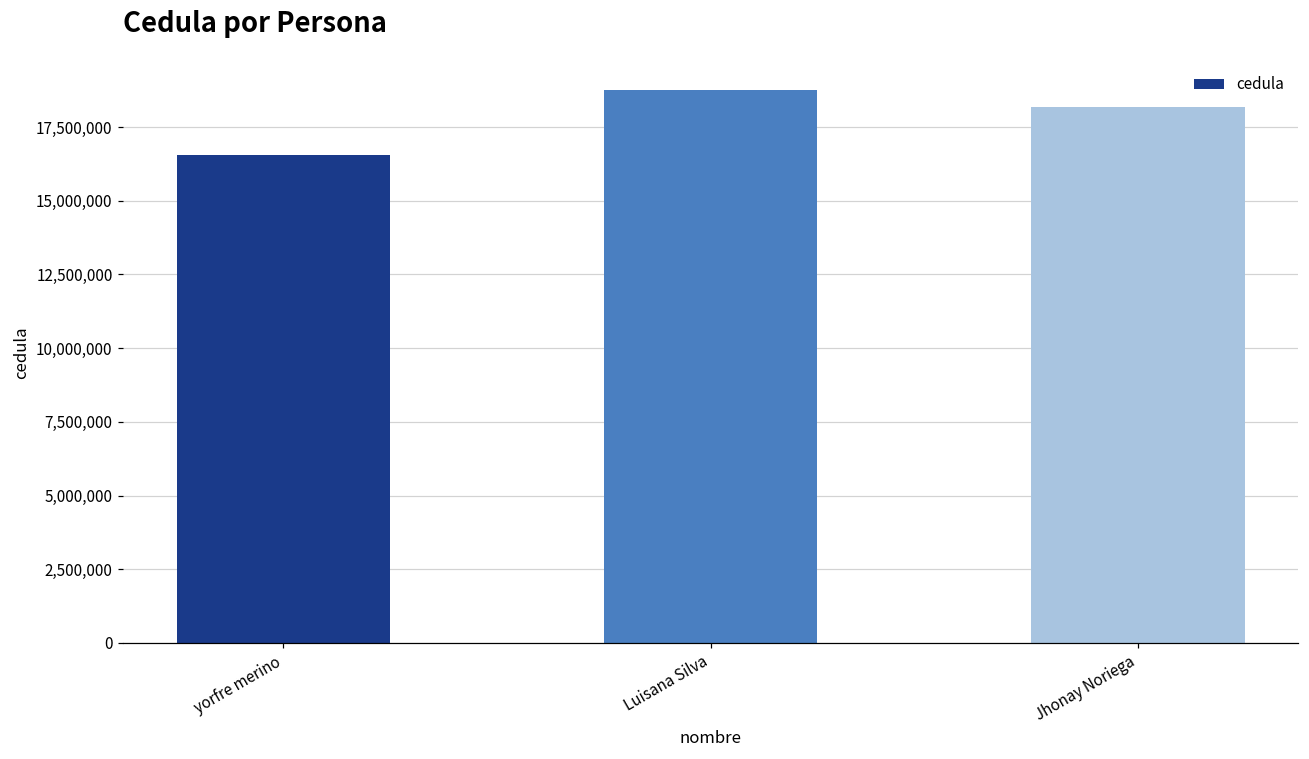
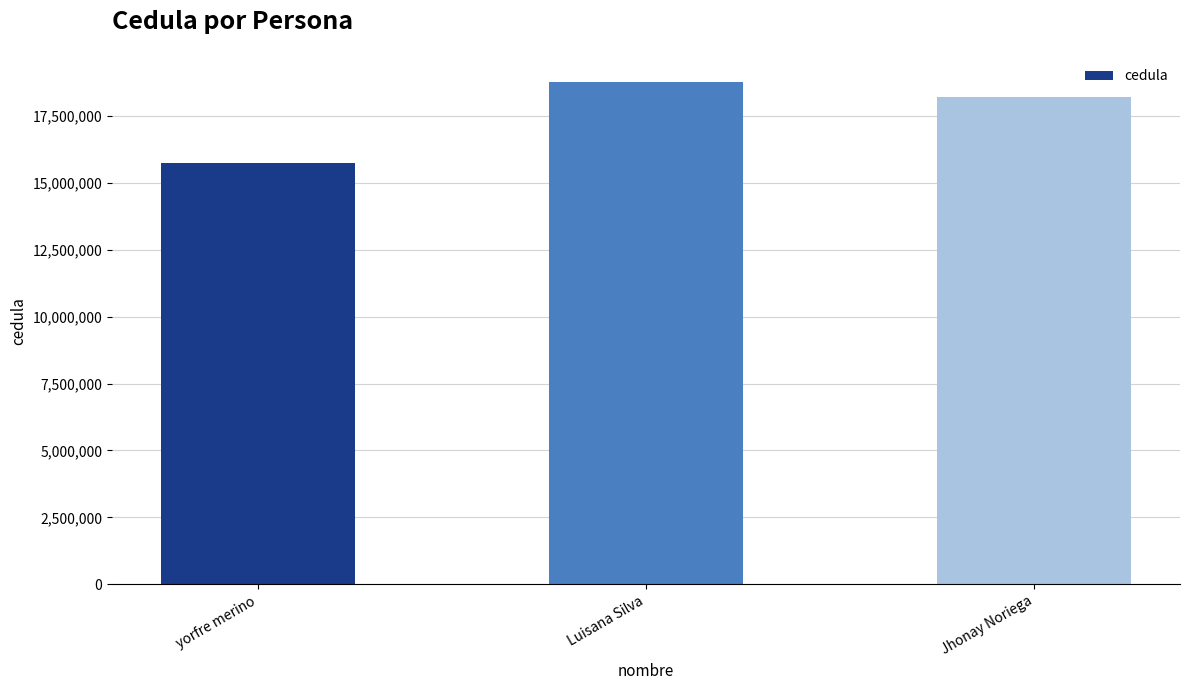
  {
-   "yorfre merino": "16,500,000",
+   "yorfre merino": "15,700,000",
    "Luisana Silva": "18,800,000",
    "Jhonay Noriega": "18,200,000"
  }
